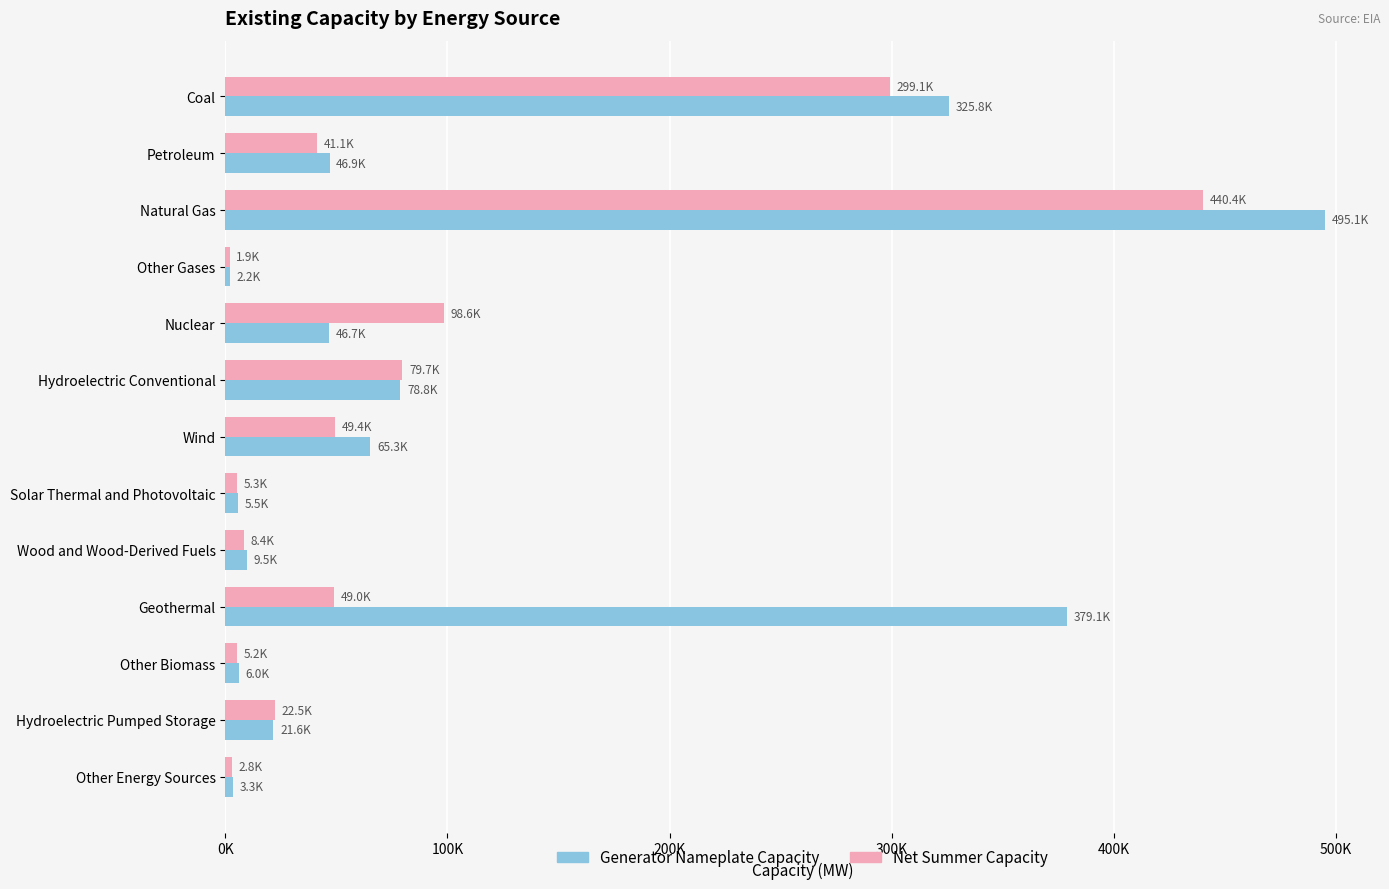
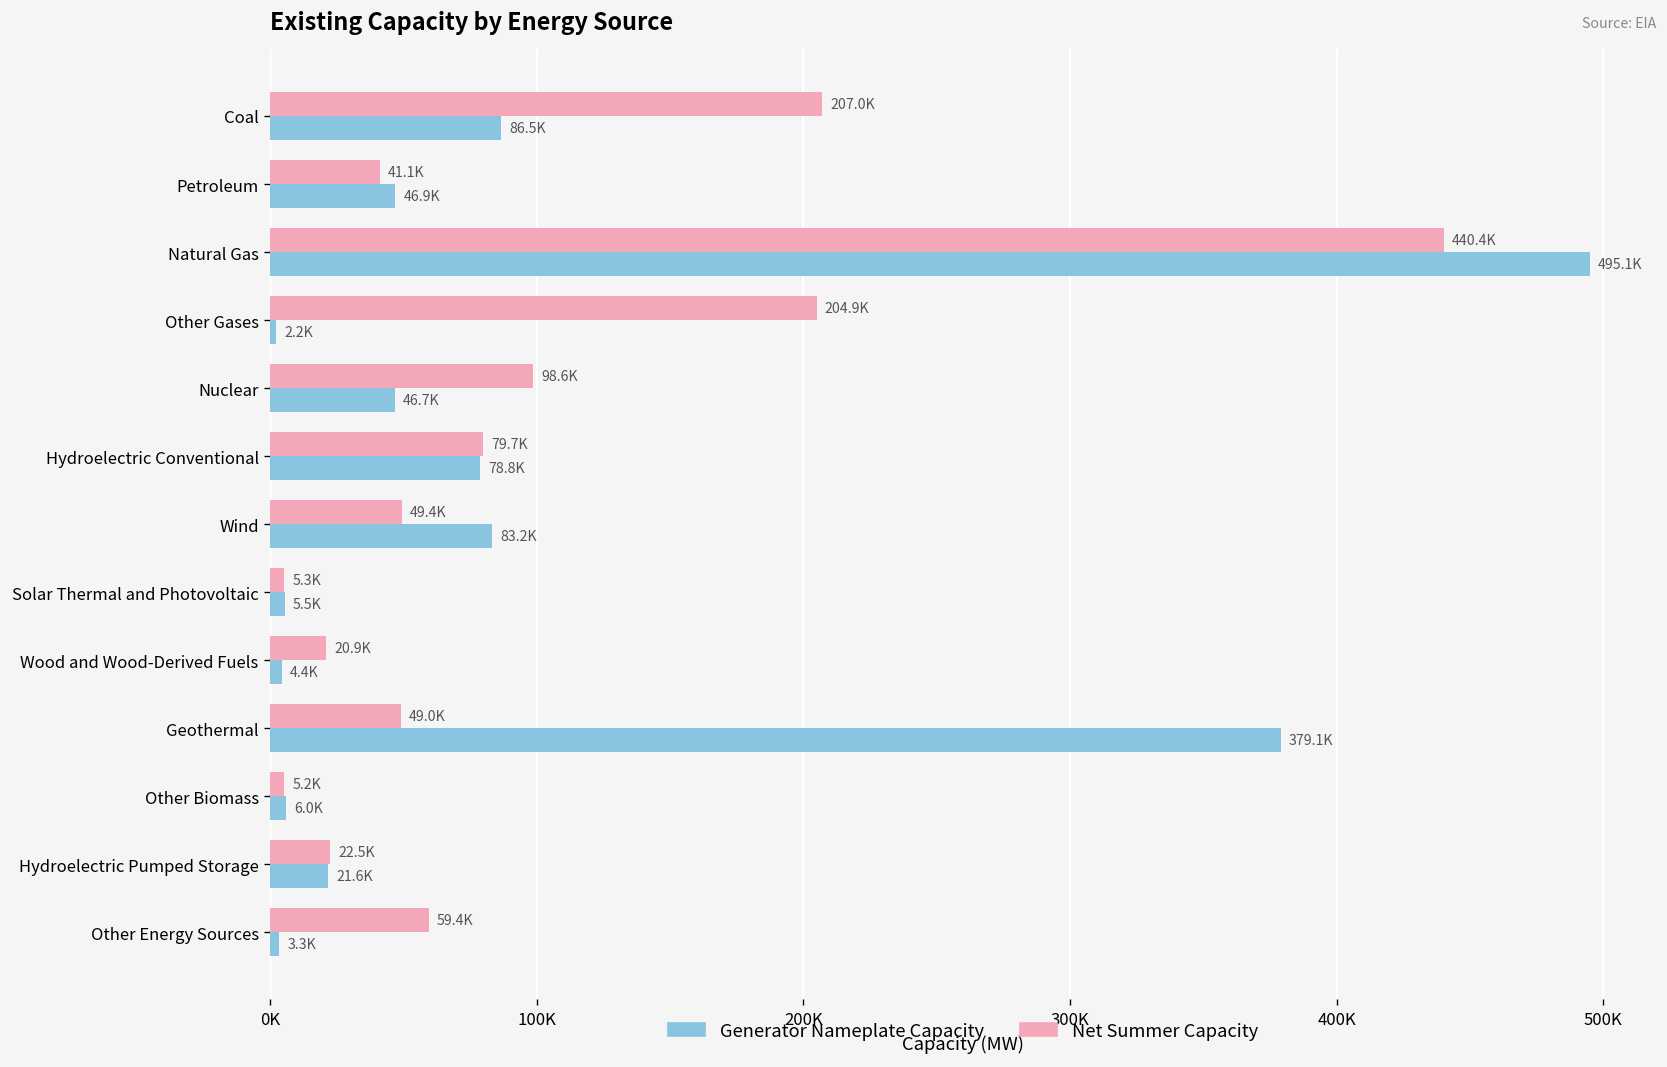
  {
    "Generator Nameplate Capacity": {
-     "Coal": "325.8K",
+     "Coal": "86.5K",
      "Petroleum": "46.9K",
      "Natural Gas": "495.1K",
      "Other Gases": "2.2K",
      "Nuclear": "46.7K",
      "Hydroelectric Conventional": "78.8K",
-     "Wind": "65.3K",
+     "Wind": "83.2K",
      "Solar Thermal and Photovoltaic": "5.5K",
-     "Wood and Wood-Derived Fuels": "9.5K",
+     "Wood and Wood-Derived Fuels": "4.4K",
      "Geothermal": "379.1K",
      "Other Biomass": "6.0K",
      "Hydroelectric Pumped Storage": "21.6K",
      "Other Energy Sources": "3.3K"
    },
    "Net Summer Capacity": {
-     "Coal": "299.1K",
+     "Coal": "207.0K",
      "Petroleum": "41.1K",
      "Natural Gas": "440.4K",
-     "Other Gases": "1.9K",
+     "Other Gases": "204.9K",
      "Nuclear": "98.6K",
      "Hydroelectric Conventional": "79.7K",
      "Wind": "49.4K",
      "Solar Thermal and Photovoltaic": "5.3K",
-     "Wood and Wood-Derived Fuels": "8.4K",
+     "Wood and Wood-Derived Fuels": "20.9K",
      "Geothermal": "49.0K",
      "Other Biomass": "5.2K",
      "Hydroelectric Pumped Storage": "22.5K",
-     "Other Energy Sources": "2.8K"
+     "Other Energy Sources": "59.4K"
    }
  }
